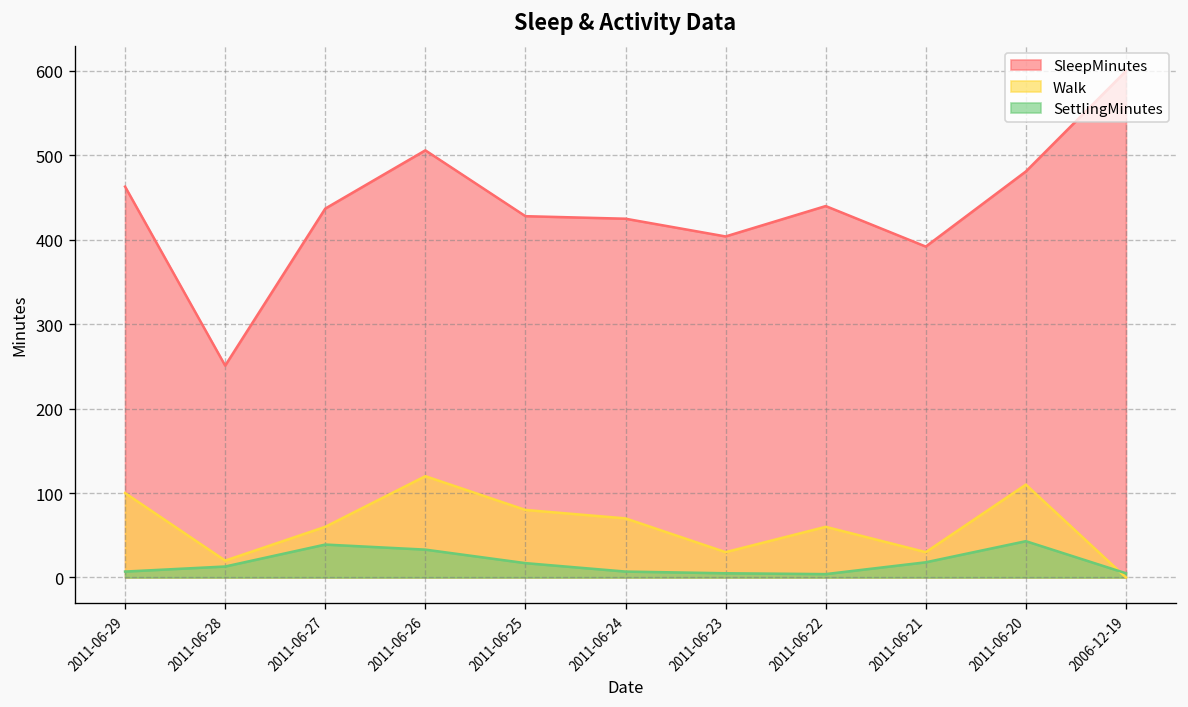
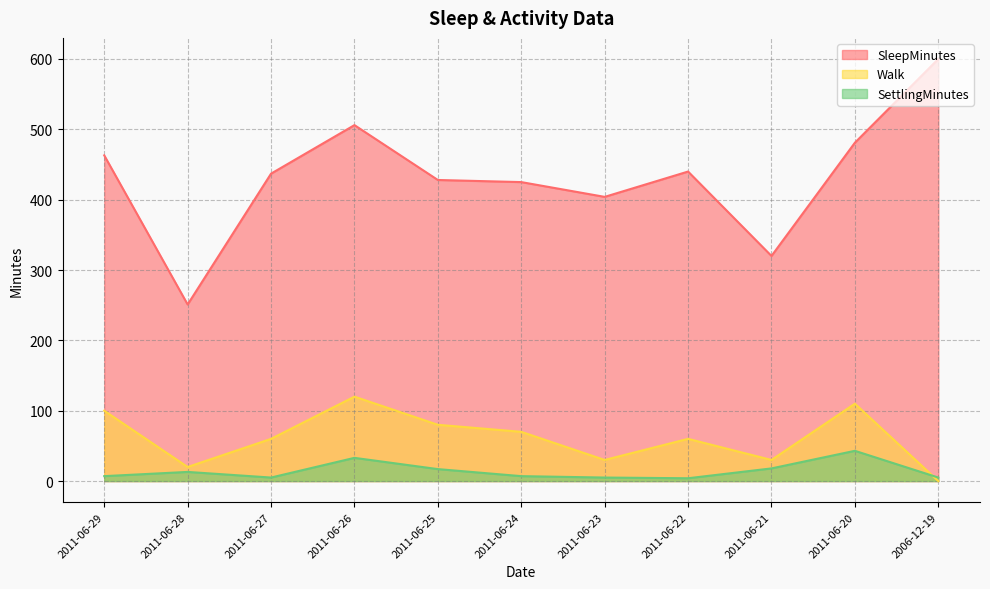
  {
    "SleepMinutes": {
      "2011-06-29": 460,
      "2011-06-28": 250,
      "2011-06-27": 440,
      "2011-06-26": 510,
      "2011-06-25": 430,
      "2011-06-24": 430,
      "2011-06-23": 400,
      "2011-06-22": 440,
-     "2011-06-21": 390,
+     "2011-06-21": 320,
      "2011-06-20": 480
    },
    "Walk": {
      "2011-06-29": 100,
      "2011-06-28": 20,
      "2011-06-27": 60,
      "2011-06-26": 120,
      "2011-06-25": 80,
      "2011-06-24": 70,
      "2011-06-23": 30,
      "2011-06-22": 60,
      "2011-06-21": 30,
      "2011-06-20": 110,
      "2006-12-19": 0
    },
    "SettlingMinutes": {
      "2011-06-29": 10,
      "2011-06-28": 10,
-     "2011-06-27": 40,
+     "2011-06-27": 10,
      "2011-06-26": 30,
      "2011-06-25": 20,
      "2011-06-24": 10,
      "2011-06-23": 10,
      "2011-06-22": 0,
      "2011-06-21": 20,
      "2011-06-20": 40,
      "2006-12-19": 10
    }
  }
